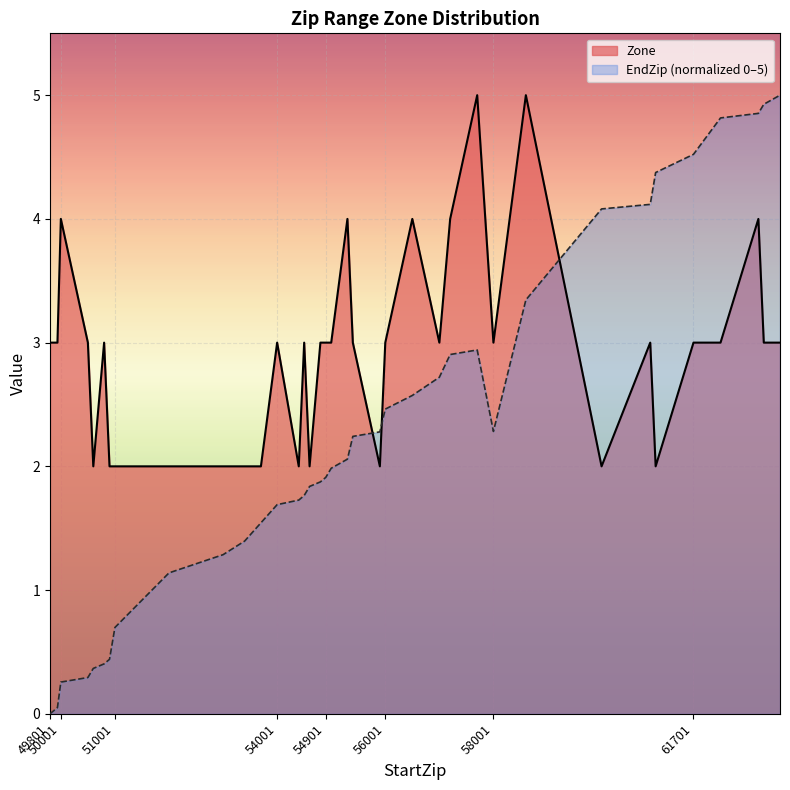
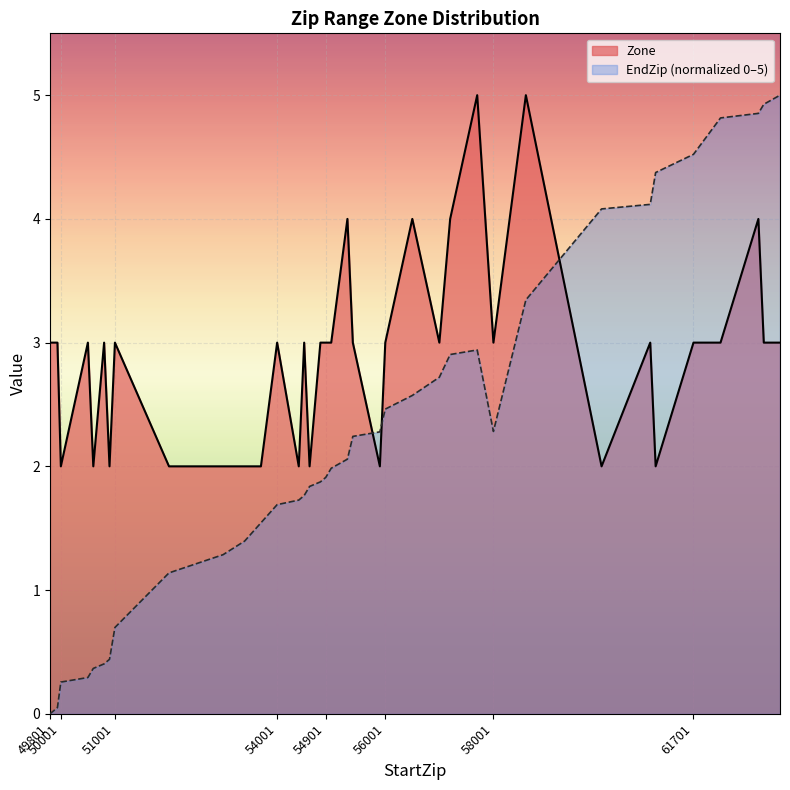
  {
    "Zone": {
      "49801": 3,
-     "50001": 4,
-     "51001": 2,
+     "50001": 2,
+     "51001": 3,
      "54001": 3,
      "54901": 3,
      "56001": 3,
      "58001": 3,
      "61701": 3
    },
    "EndZip (normalized 0–5)": {
      "49801": 0,
      "50001": 0.26,
      "51001": 0.70,
      "54001": 1.69,
      "54901": 1.91,
      "56001": 2.46,
      "58001": 2.28,
      "61701": 4.52
    }
  }
